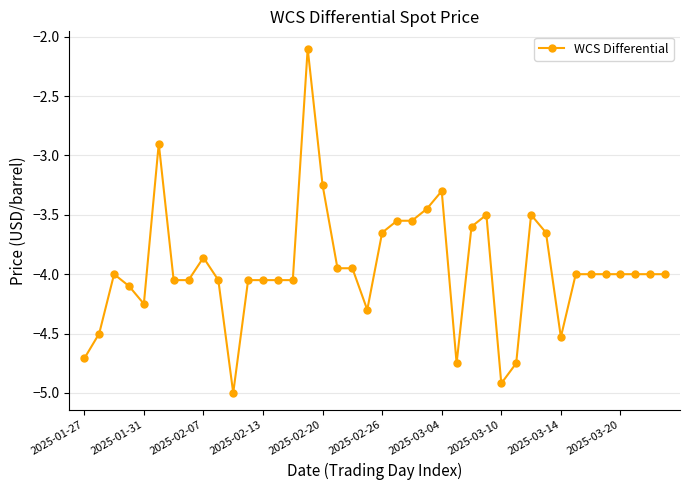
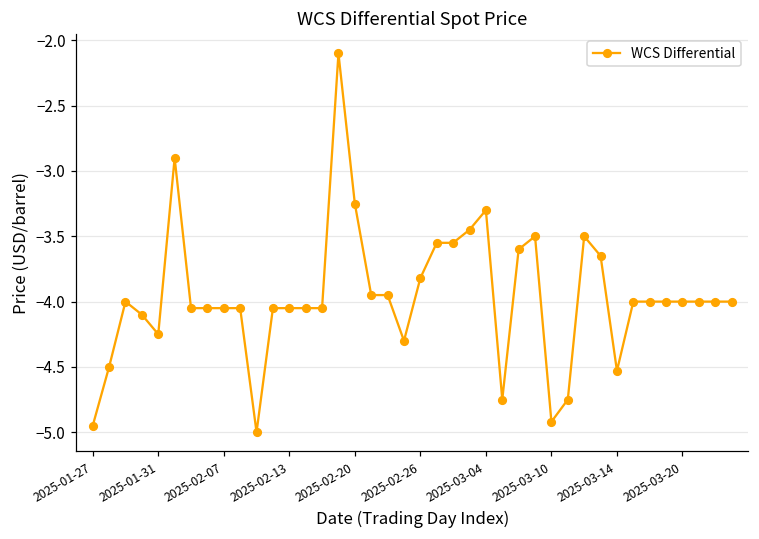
  {
-   "2025-01-27": -4.71,
+   "2025-01-27": -4.95,
    "2025-01-31": -4.25,
-   "2025-02-07": -3.86,
+   "2025-02-07": -4.05,
    "2025-02-13": -4.05,
    "2025-02-20": -3.25,
-   "2025-02-26": -3.65,
+   "2025-02-26": -3.82,
    "2025-03-04": -3.30,
    "2025-03-10": -4.92,
    "2025-03-14": -4.53,
    "2025-03-20": -4.00
  }
